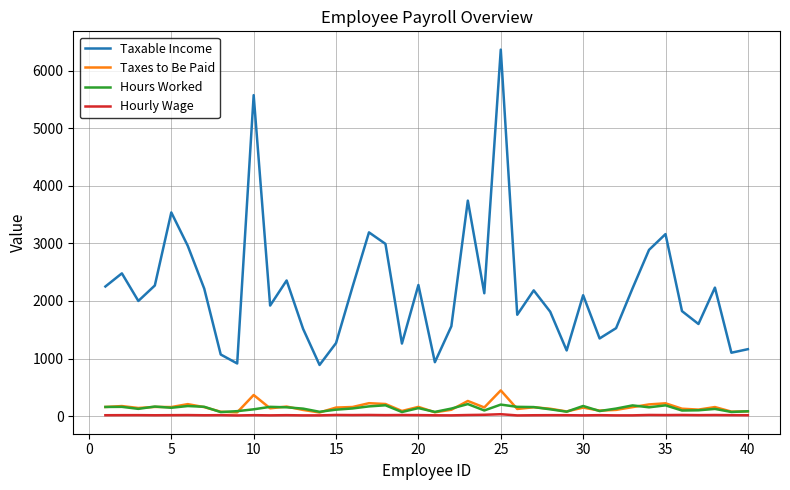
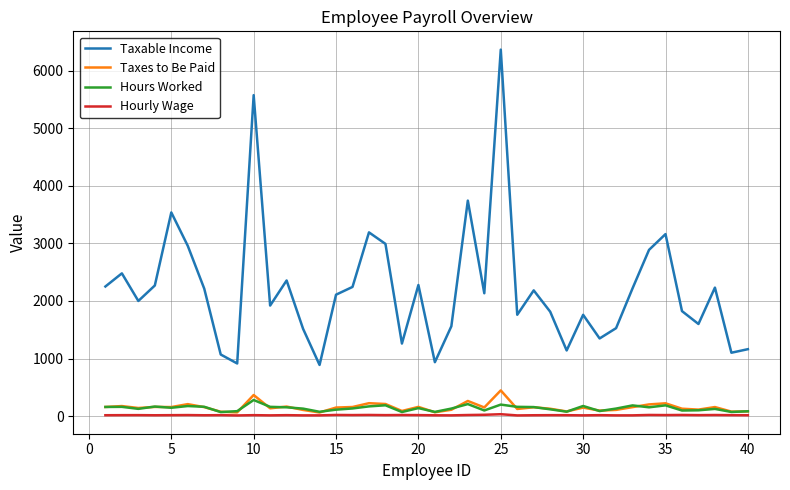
  {
    "Taxable Income": {
      "5": 3500,
      "10": 5600,
-     "15": 1300,
+     "15": 2100,
      "20": 2300,
      "25": 6400,
-     "30": 2100,
+     "30": 1800,
      "35": 3200,
      "40": 1200
    },
    "Taxes to Be Paid": {
      "10": 400,
      "25": 400
    },
    "Hours Worked": {
-     "10": 100,
+     "10": 300,
      "25": 200
    },
    "Hourly Wage": {
      "5": 0,
      "10": 0,
      "15": 0,
      "20": 0,
      "25": 0,
      "30": 0,
      "35": 0,
      "40": 0
    }
  }
